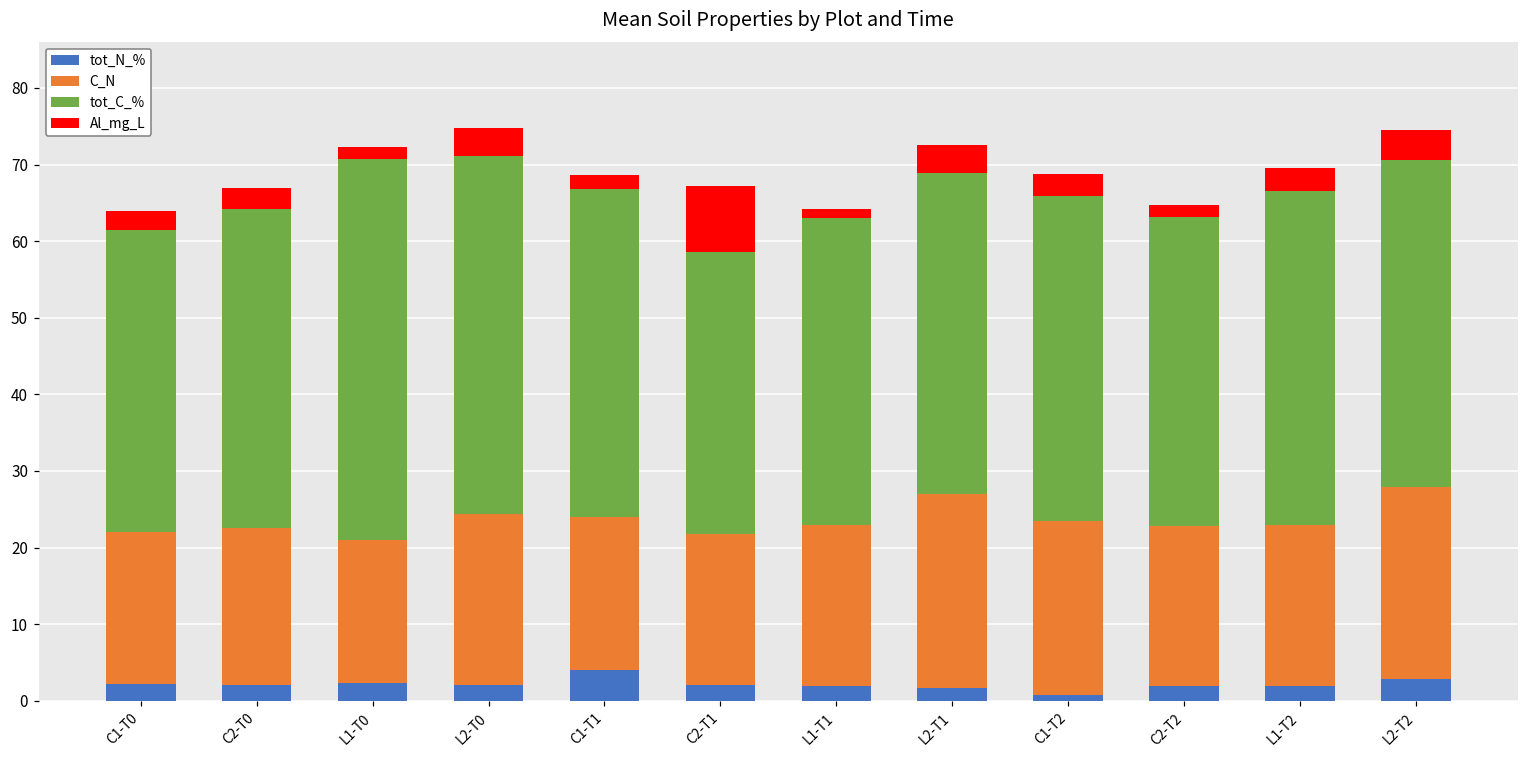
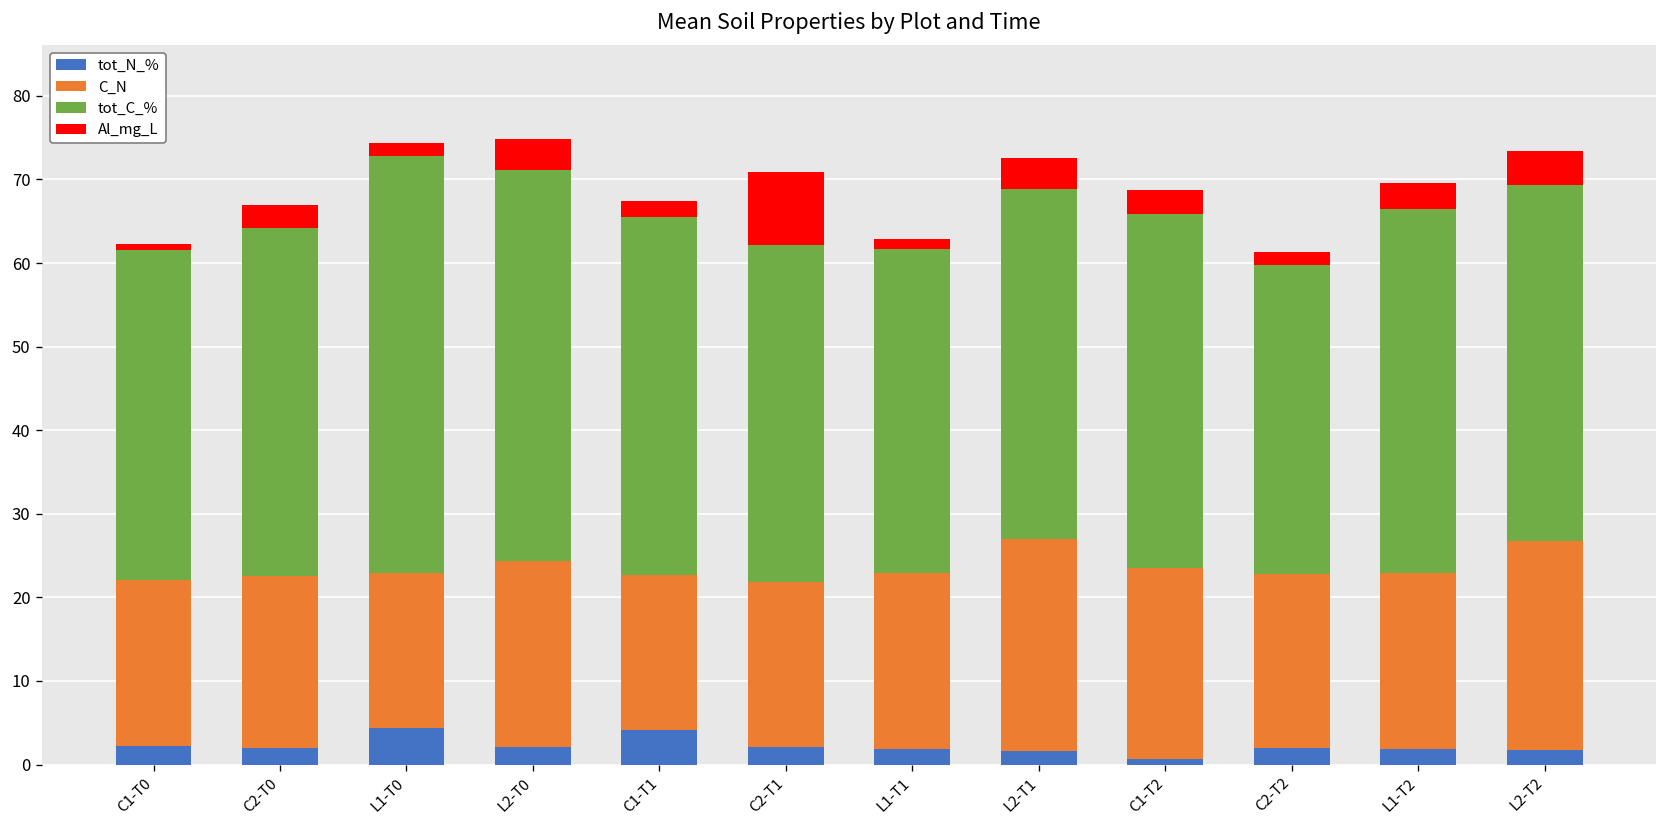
  {
    "tot_N_%": {
      "C1-T0": 2,
      "C2-T0": 2,
-     "L1-T0": 2,
+     "L1-T0": 4,
      "L2-T0": 2,
      "C1-T1": 4,
      "C2-T1": 2,
      "L1-T1": 2,
      "L2-T1": 2,
      "C1-T2": 1,
      "C2-T2": 2,
      "L1-T2": 2,
-     "L2-T2": 3
+     "L2-T2": 2
    },
    "C_N": {
      "C1-T0": 20,
      "C2-T0": 21,
      "L1-T0": 19,
      "L2-T0": 22,
-     "C1-T1": 20,
+     "C1-T1": 19,
      "C2-T1": 20,
      "L1-T1": 21,
      "L2-T1": 25,
      "C1-T2": 23,
      "C2-T2": 21,
      "L1-T2": 21,
      "L2-T2": 25
    },
    "tot_C_%": {
      "C1-T0": 39,
      "C2-T0": 42,
      "L1-T0": 50,
      "L2-T0": 47,
      "C1-T1": 43,
-     "C2-T1": 37,
-     "L1-T1": 40,
+     "C2-T1": 40,
+     "L1-T1": 39,
      "L2-T1": 42,
      "C1-T2": 42,
-     "C2-T2": 40,
+     "C2-T2": 37,
      "L1-T2": 44,
      "L2-T2": 43
    },
    "Al_mg_L": {
-     "C1-T0": 2,
+     "C1-T0": 1,
      "C2-T0": 3,
      "L1-T0": 2,
      "L2-T0": 4,
      "C1-T1": 2,
      "C2-T1": 9,
      "L1-T1": 1,
      "L2-T1": 4,
      "C1-T2": 3,
      "C2-T2": 2,
      "L1-T2": 3,
      "L2-T2": 4
    }
  }
